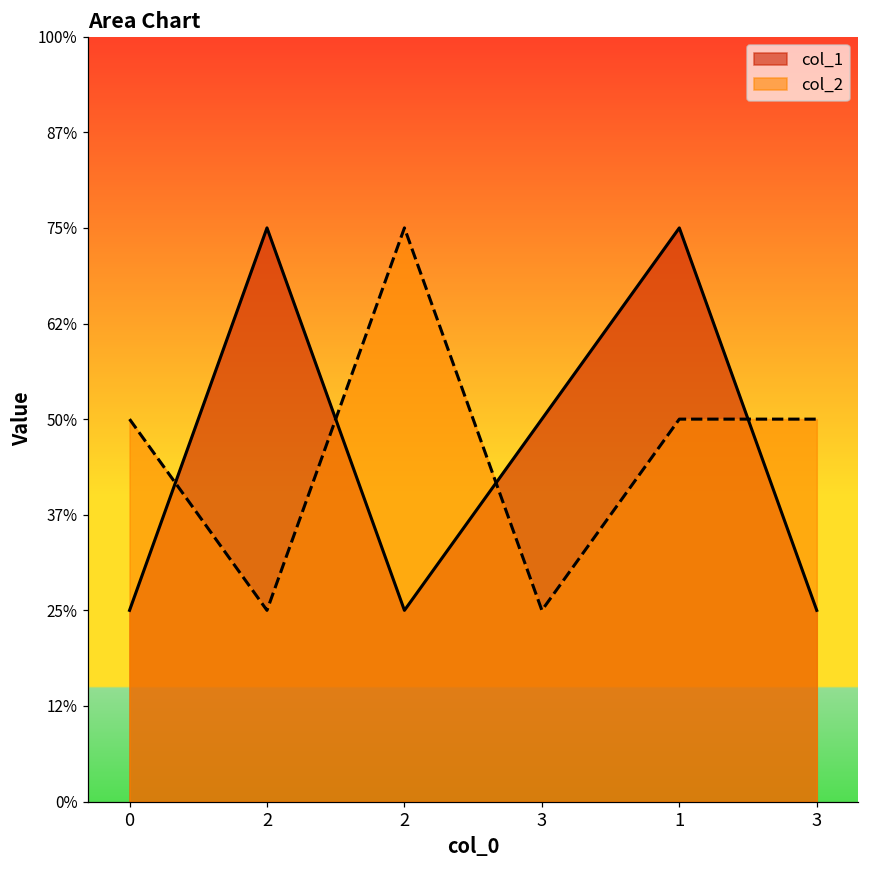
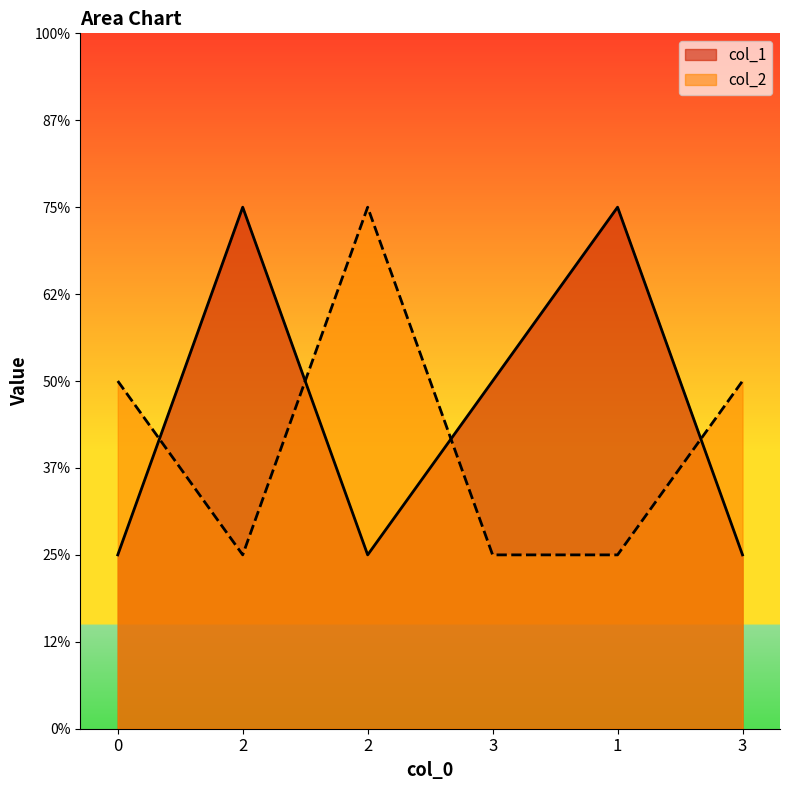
  {
    "col_1": {
      "0": "25%",
      "1": "75%"
    },
    "col_2": {
      "0": "50%",
-     "1": "50%"
+     "1": "25%"
    }
  }
